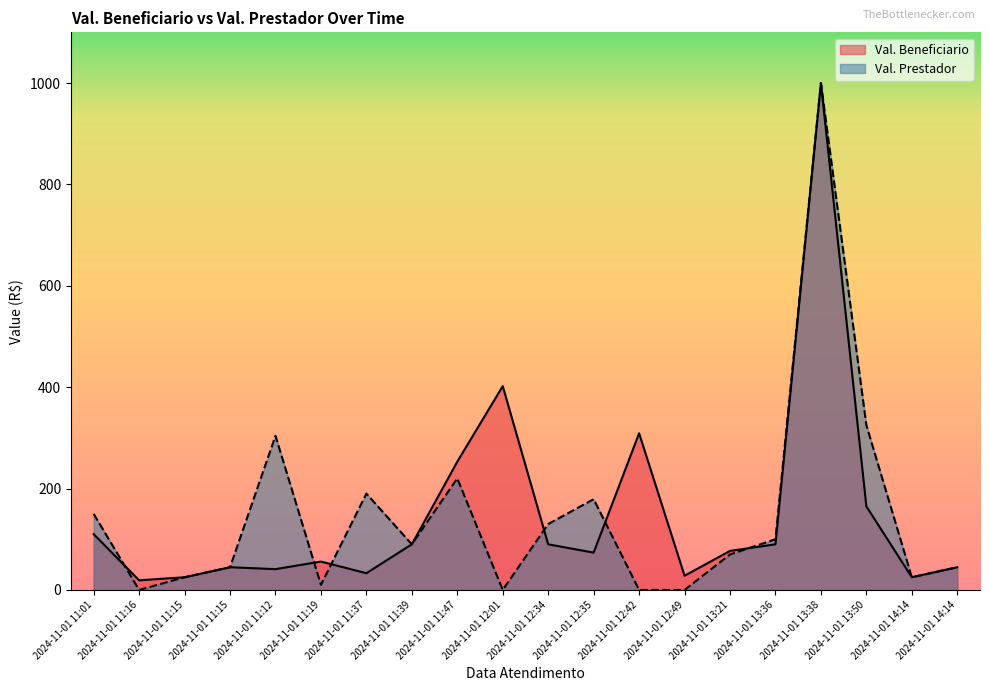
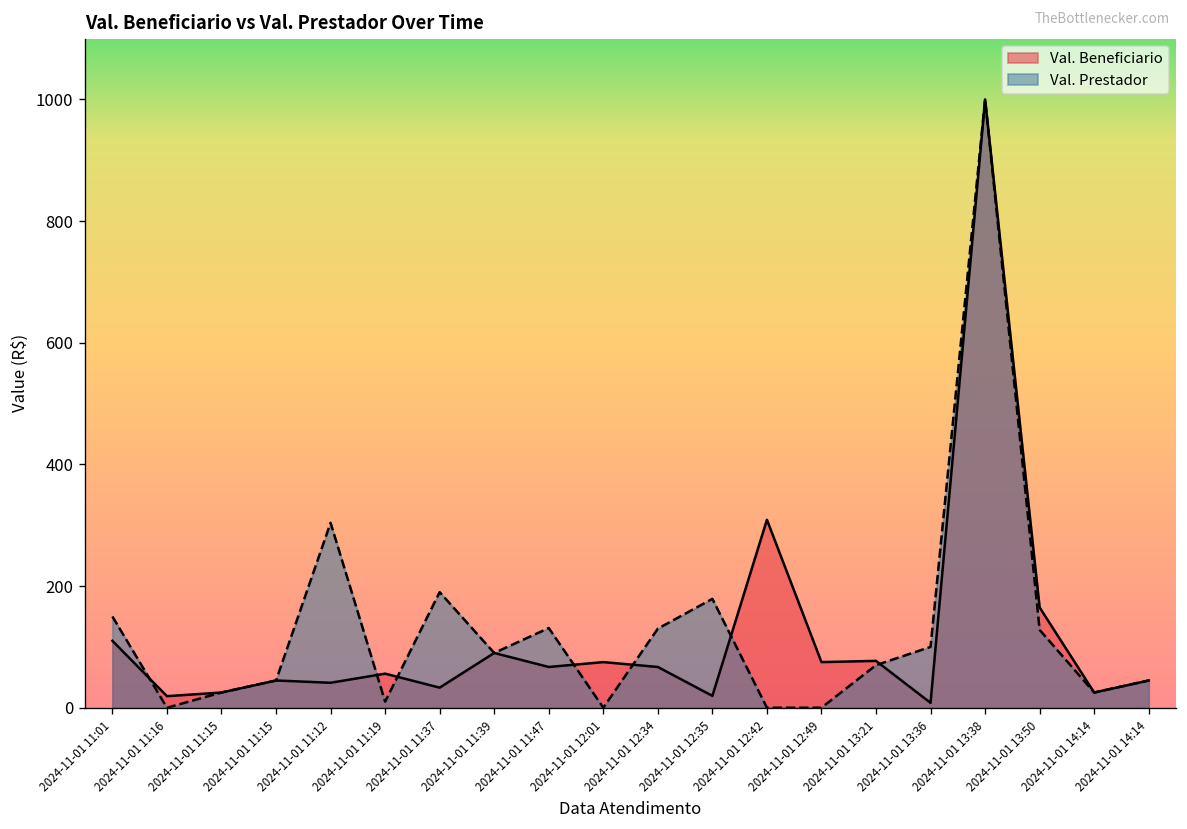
  {
    "Val. Beneficiario": {
      "2024-11-01 11:01": 110,
      "2024-11-01 11:16": 20,
      "2024-11-01 11:12": 40,
      "2024-11-01 11:19": 60,
      "2024-11-01 11:37": 30,
-     "2024-11-01 11:47": 250,
-     "2024-11-01 12:01": 400,
-     "2024-11-01 12:34": 90,
-     "2024-11-01 12:35": 70,
+     "2024-11-01 11:47": 70,
+     "2024-11-01 12:01": 80,
+     "2024-11-01 12:34": 70,
+     "2024-11-01 12:35": 20,
      "2024-11-01 12:42": 310,
-     "2024-11-01 12:49": 30,
+     "2024-11-01 12:49": 80,
      "2024-11-01 13:21": 80,
-     "2024-11-01 13:36": 90,
+     "2024-11-01 13:36": 10,
      "2024-11-01 13:50": 160
    },
    "Val. Prestador": {
      "2024-11-01 11:01": 150,
      "2024-11-01 11:16": 0,
      "2024-11-01 11:12": 300,
      "2024-11-01 11:19": 10,
      "2024-11-01 11:37": 190,
-     "2024-11-01 11:47": 220,
+     "2024-11-01 11:47": 130,
      "2024-11-01 12:01": 0,
      "2024-11-01 12:34": 130,
      "2024-11-01 12:35": 180,
      "2024-11-01 12:42": 0,
      "2024-11-01 12:49": 0,
      "2024-11-01 13:21": 70,
      "2024-11-01 13:36": 100,
-     "2024-11-01 13:50": 330
+     "2024-11-01 13:50": 130
    }
  }
